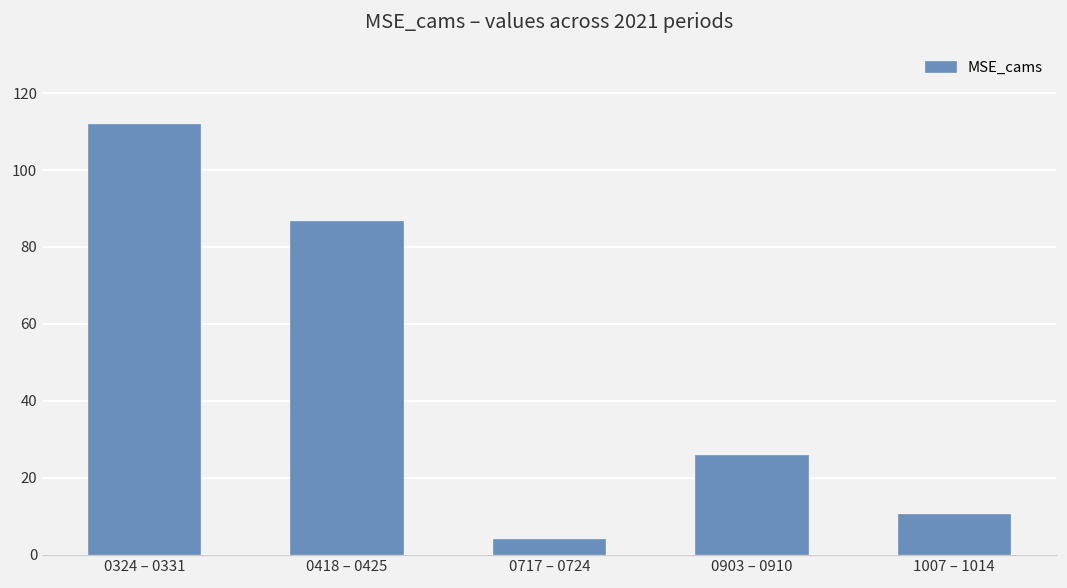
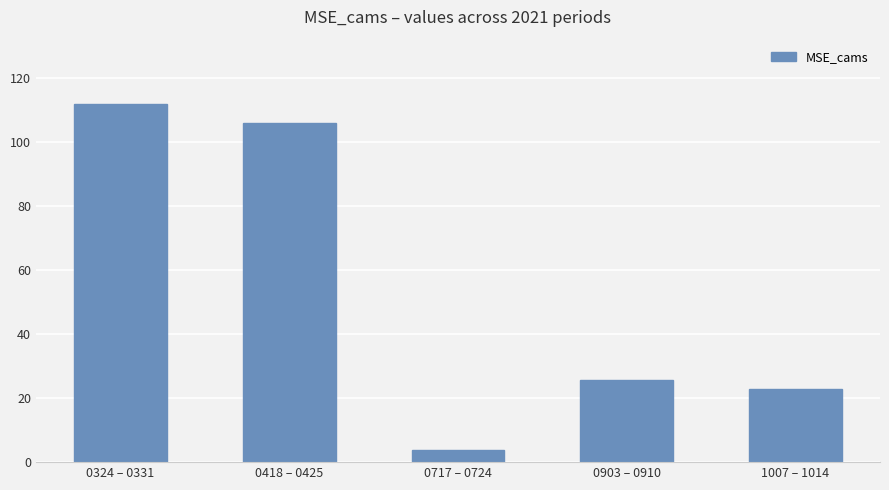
  {
    "0324 – 0331": 112,
-   "0418 – 0425": 87,
+   "0418 – 0425": 106,
    "0717 – 0724": 4,
    "0903 – 0910": 26,
-   "1007 – 1014": 10
+   "1007 – 1014": 23
  }
